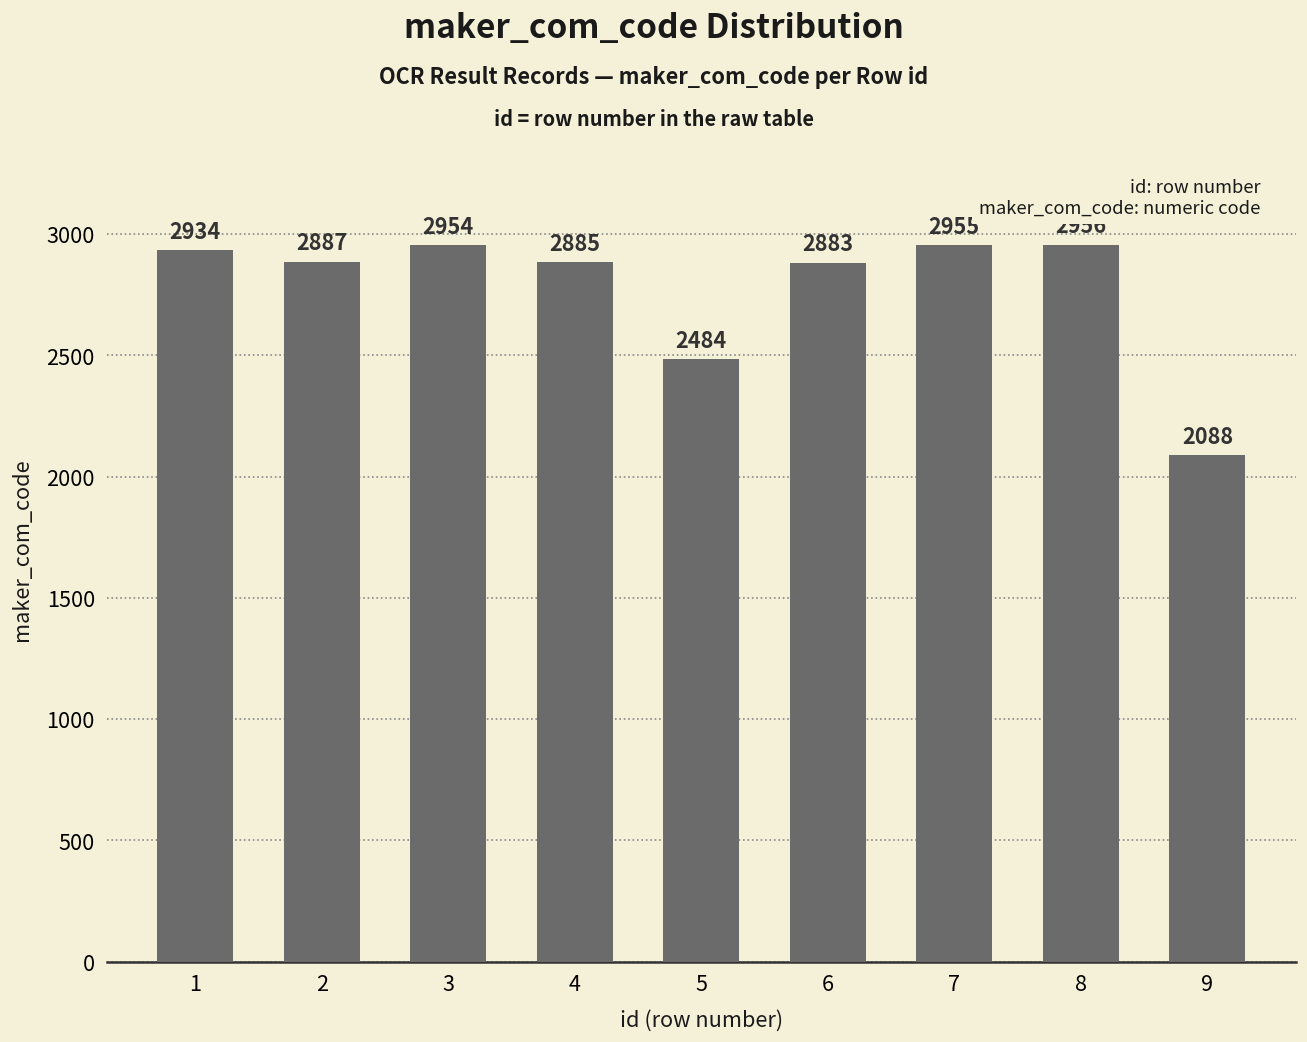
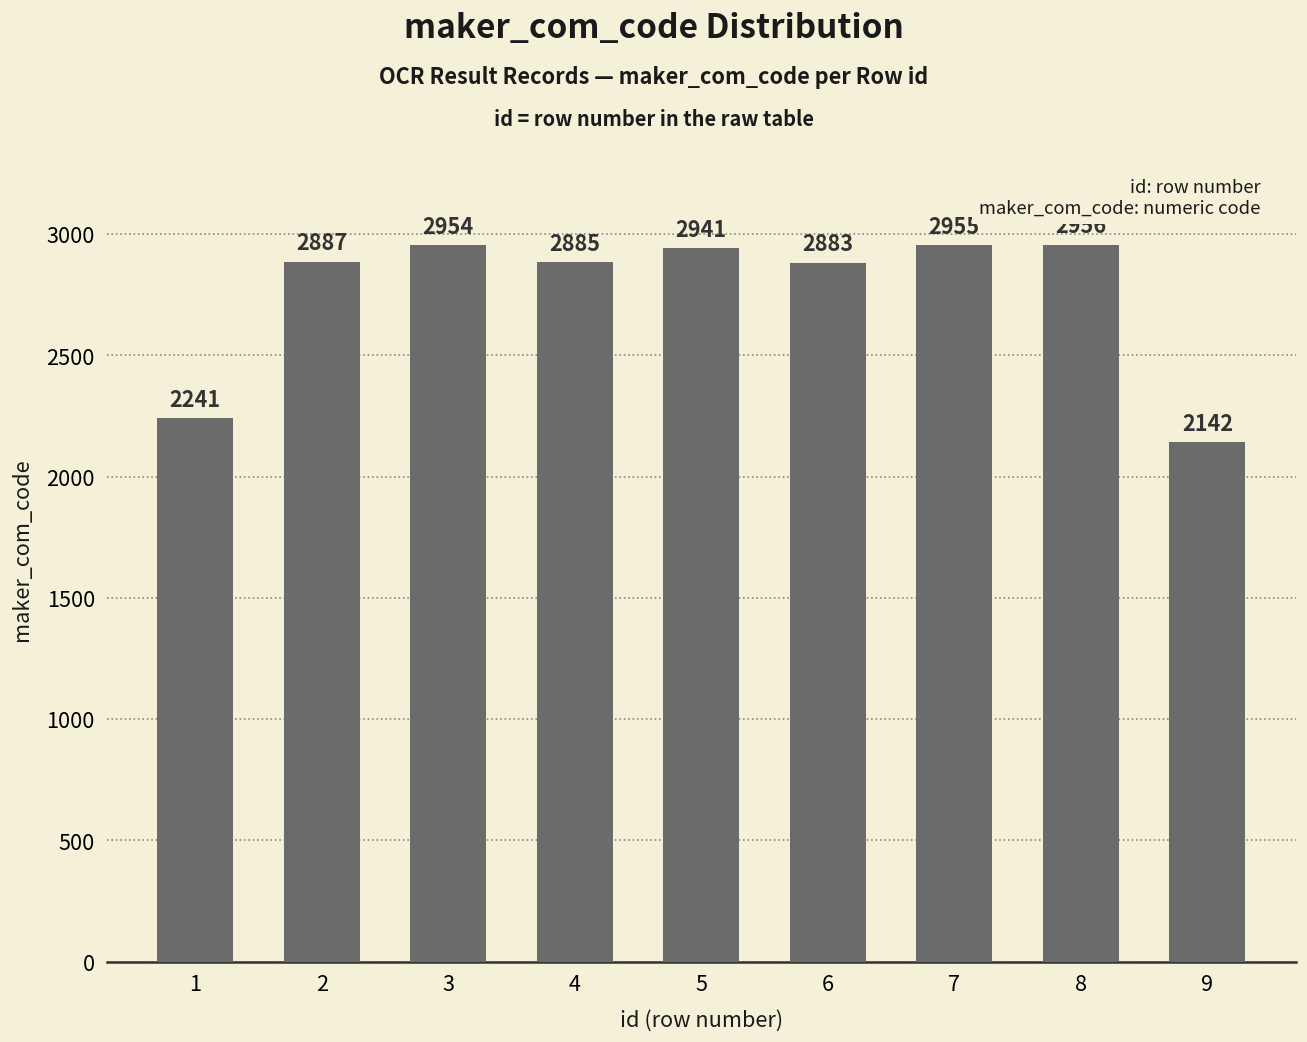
  {
-   "1": 2934,
+   "1": 2241,
    "2": 2887,
    "3": 2954,
    "4": 2885,
-   "5": 2484,
+   "5": 2941,
    "6": 2883,
-   "9": 2088
+   "9": 2142
  }
